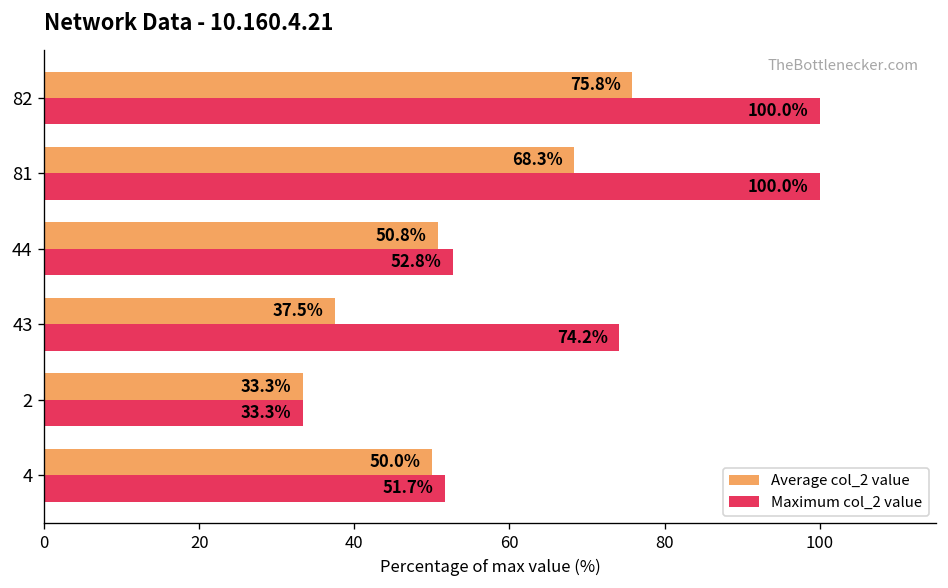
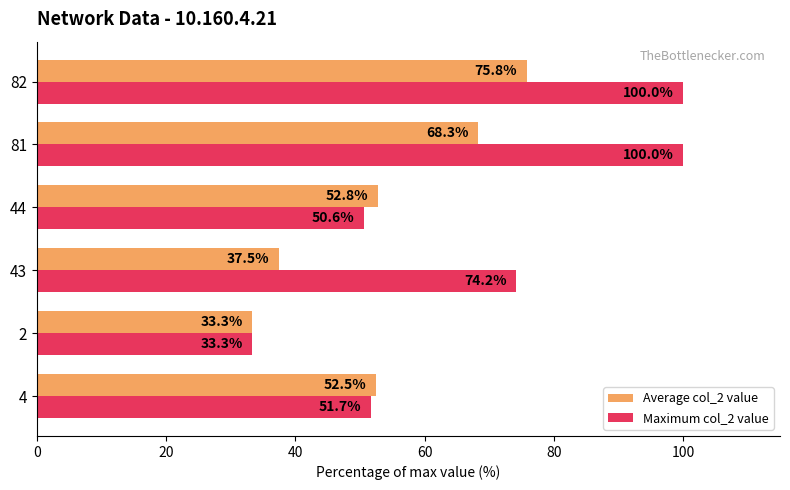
  {
    "Average col_2 value": {
      "82": "75.8%",
      "81": "68.3%",
-     "44": "50.8%",
+     "44": "52.8%",
      "43": "37.5%",
      "2": "33.3%",
-     "4": "50.0%"
+     "4": "52.5%"
    },
    "Maximum col_2 value": {
      "82": "100.0%",
      "81": "100.0%",
-     "44": "52.8%",
+     "44": "50.6%",
      "43": "74.2%",
      "2": "33.3%",
      "4": "51.7%"
    }
  }
